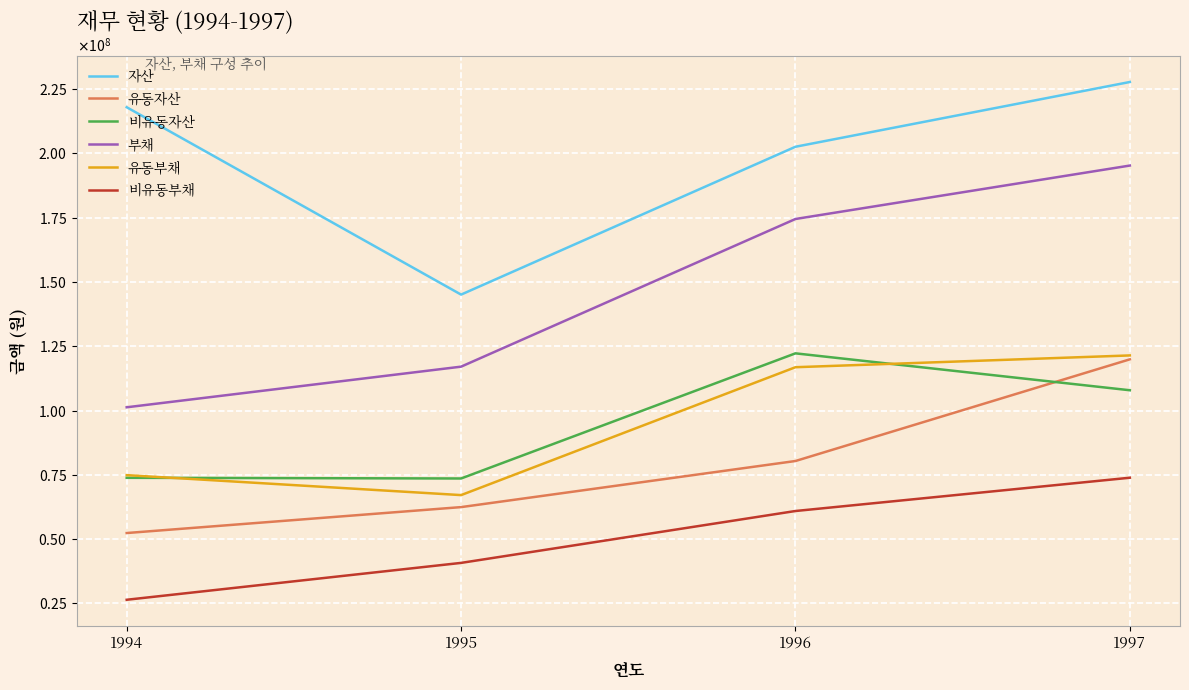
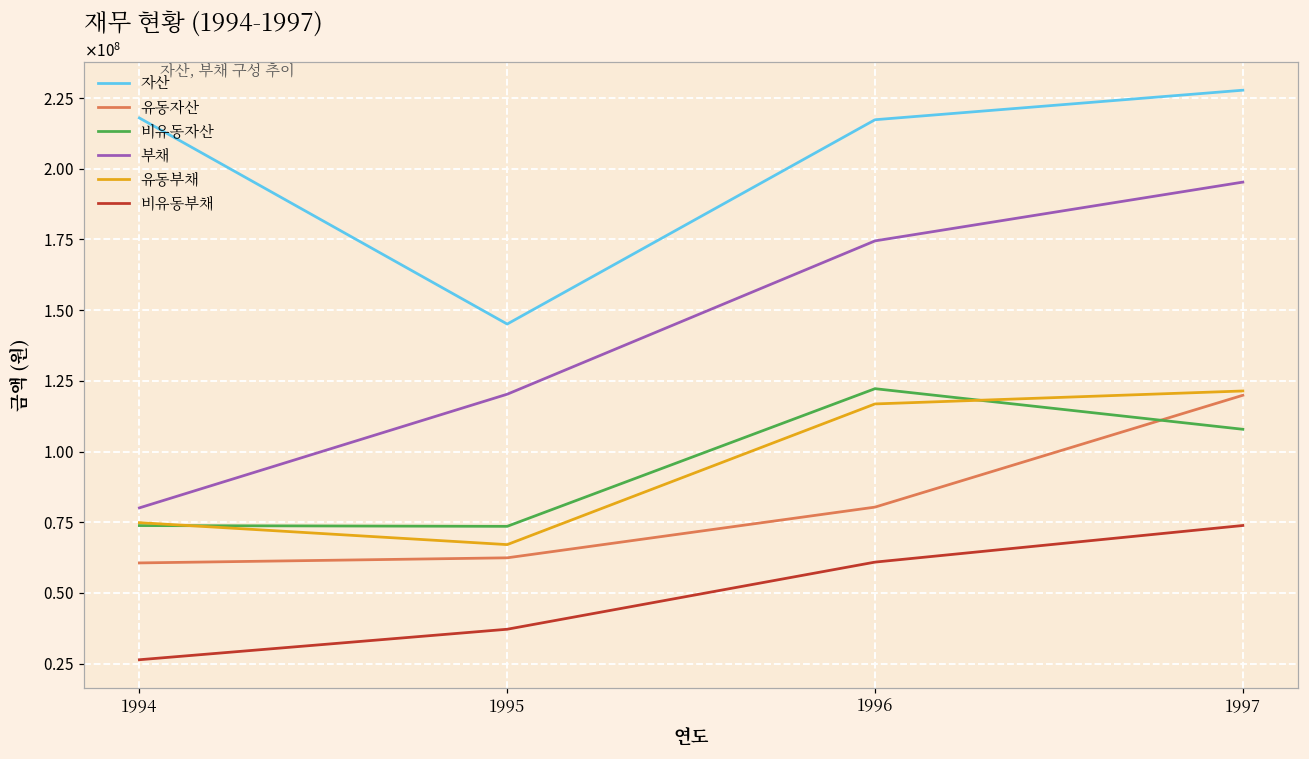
  {
    "자산": {
      "1995": 145000000,
-     "1996": 203000000,
+     "1996": 217000000,
      "1997": 228000000
    },
    "유동자산": {
-     "1994": 52000000,
+     "1994": 61000000,
      "1995": 62000000,
      "1996": 80000000,
      "1997": 120000000
    },
    "비유동자산": {
      "1994": 74000000,
      "1995": 74000000,
      "1996": 122000000,
      "1997": 108000000
    },
    "부채": {
-     "1994": 101000000,
-     "1995": 117000000,
+     "1994": 80000000,
+     "1995": 120000000,
      "1996": 174000000,
      "1997": 195000000
    },
    "유동부채": {
      "1994": 75000000,
      "1995": 67000000,
      "1996": 117000000,
      "1997": 121000000
    },
    "비유동부채": {
      "1994": 26000000,
-     "1995": 41000000,
+     "1995": 37000000,
      "1996": 61000000,
      "1997": 74000000
    }
  }
